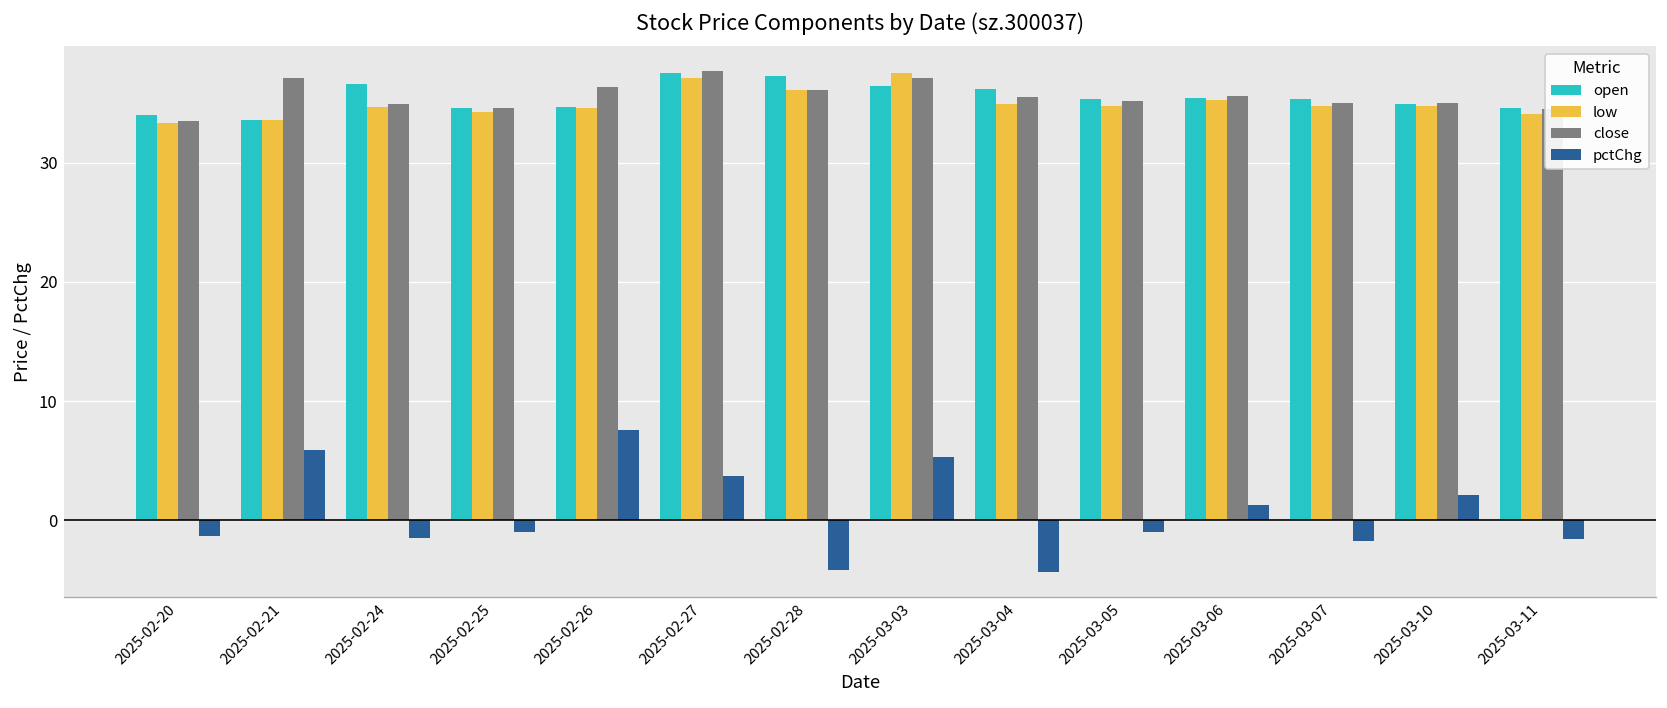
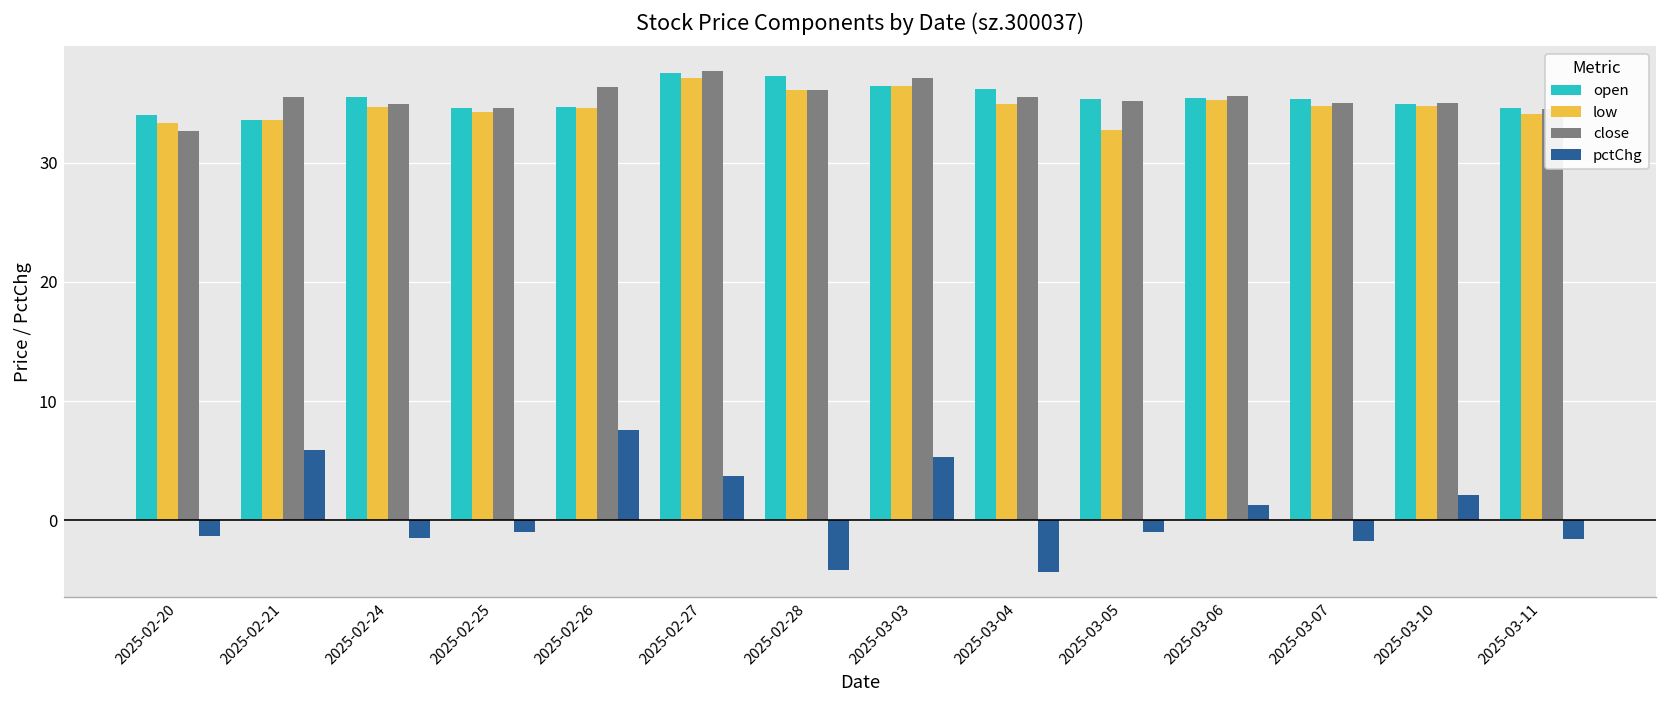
  {
    "open": {
      "2025-02-20": 34,
      "2025-02-21": 34,
-     "2025-02-24": 37,
+     "2025-02-24": 36,
      "2025-02-25": 35,
      "2025-02-26": 35,
      "2025-02-27": 38,
      "2025-02-28": 37,
      "2025-03-03": 36,
      "2025-03-04": 36,
      "2025-03-05": 35,
      "2025-03-06": 35,
      "2025-03-07": 35,
      "2025-03-10": 35,
      "2025-03-11": 35
    },
    "low": {
      "2025-02-20": 33,
      "2025-02-21": 34,
      "2025-02-24": 35,
      "2025-02-25": 34,
      "2025-02-26": 35,
      "2025-02-27": 37,
      "2025-02-28": 36,
-     "2025-03-03": 38,
+     "2025-03-03": 36,
      "2025-03-04": 35,
-     "2025-03-05": 35,
+     "2025-03-05": 33,
      "2025-03-06": 35,
      "2025-03-07": 35,
      "2025-03-10": 35,
      "2025-03-11": 34
    },
    "close": {
-     "2025-02-20": 34,
-     "2025-02-21": 37,
+     "2025-02-20": 33,
+     "2025-02-21": 36,
      "2025-02-24": 35,
      "2025-02-25": 35,
      "2025-02-26": 36,
      "2025-02-27": 38,
      "2025-02-28": 36,
      "2025-03-03": 37,
      "2025-03-04": 36,
      "2025-03-05": 35,
      "2025-03-06": 36,
      "2025-03-07": 35,
      "2025-03-10": 35
    },
    "pctChg": {
      "2025-02-20": -1,
      "2025-02-21": 6,
      "2025-02-24": -2,
      "2025-02-25": -1,
      "2025-02-26": 8,
      "2025-02-27": 4,
      "2025-02-28": -4,
      "2025-03-03": 5,
      "2025-03-04": -4,
      "2025-03-05": -1,
      "2025-03-06": 1,
      "2025-03-07": -2,
      "2025-03-10": 2,
      "2025-03-11": -2
    }
  }
